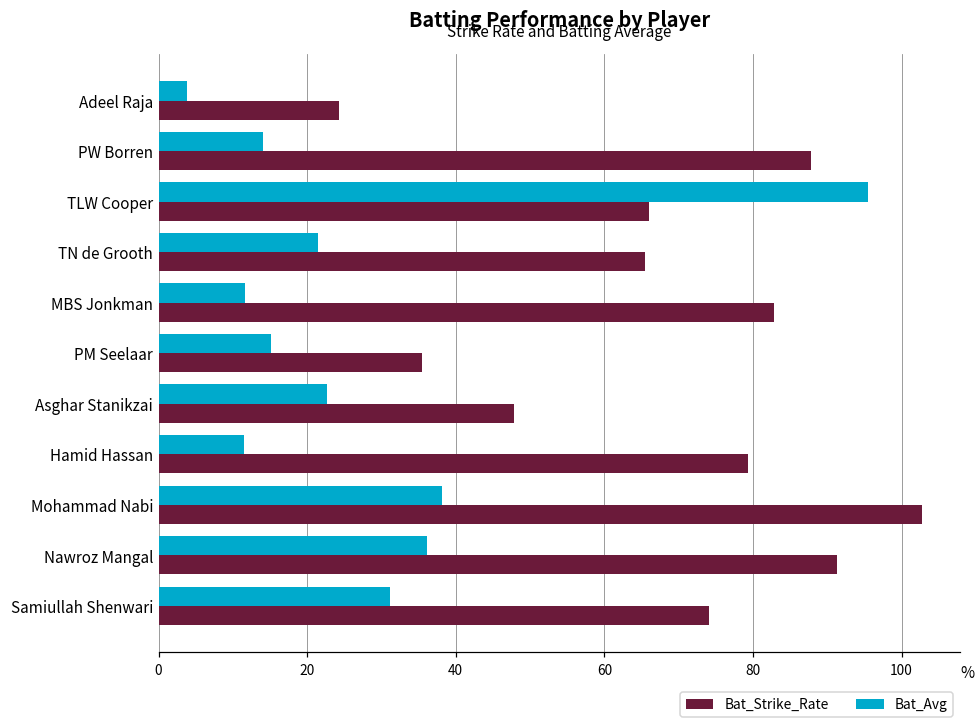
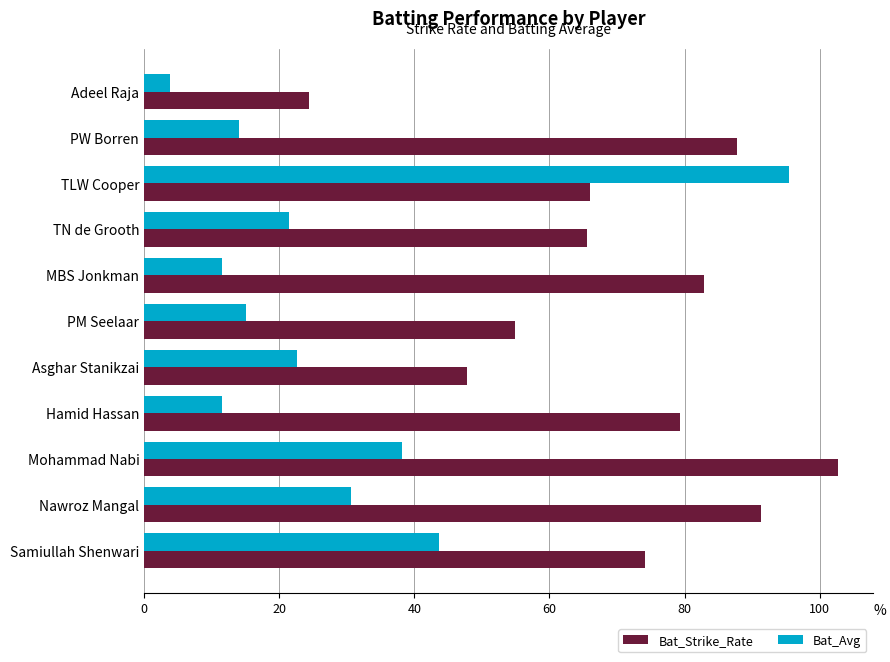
  {
    "Bat_Strike_Rate": {
      "Adeel Raja": 24,
      "PW Borren": 88,
      "TLW Cooper": 66,
      "TN de Grooth": 66,
      "MBS Jonkman": 83,
-     "PM Seelaar": 35,
+     "PM Seelaar": 55,
      "Asghar Stanikzai": 48,
      "Hamid Hassan": 79,
      "Mohammad Nabi": 103,
      "Nawroz Mangal": 91,
      "Samiullah Shenwari": 74
    },
    "Bat_Avg": {
      "Adeel Raja": 4,
      "PW Borren": 14,
      "TLW Cooper": 96,
      "TN de Grooth": 22,
      "MBS Jonkman": 12,
      "PM Seelaar": 15,
      "Asghar Stanikzai": 23,
      "Hamid Hassan": 12,
      "Mohammad Nabi": 38,
-     "Nawroz Mangal": 36,
-     "Samiullah Shenwari": 31
+     "Nawroz Mangal": 31,
+     "Samiullah Shenwari": 44
    }
  }
